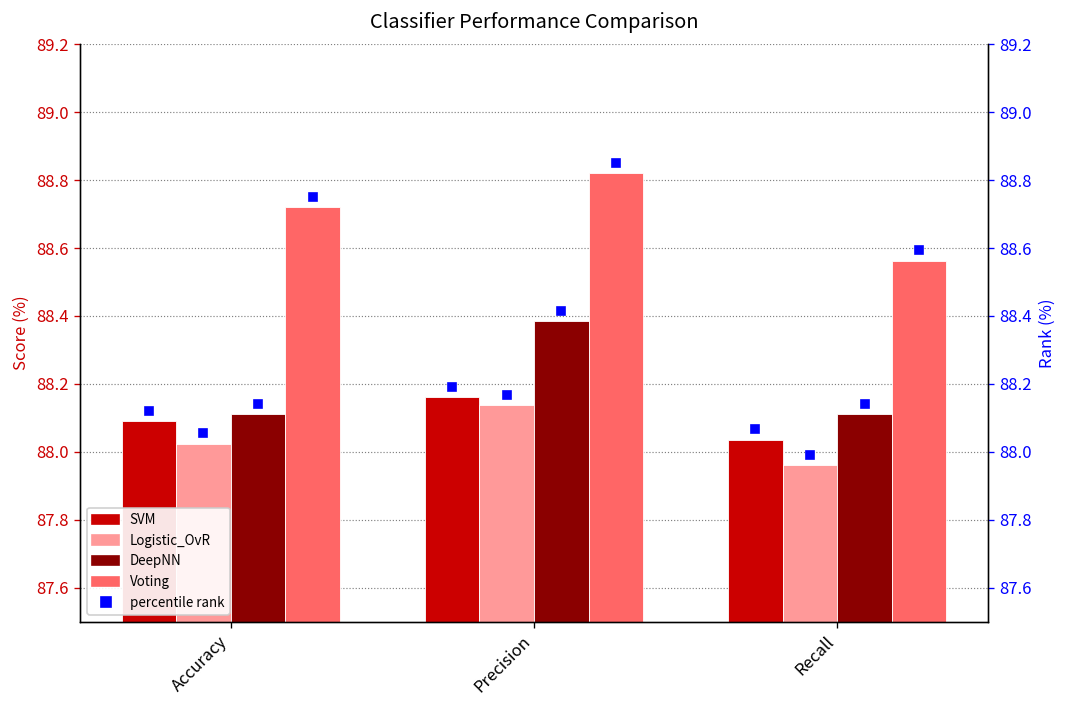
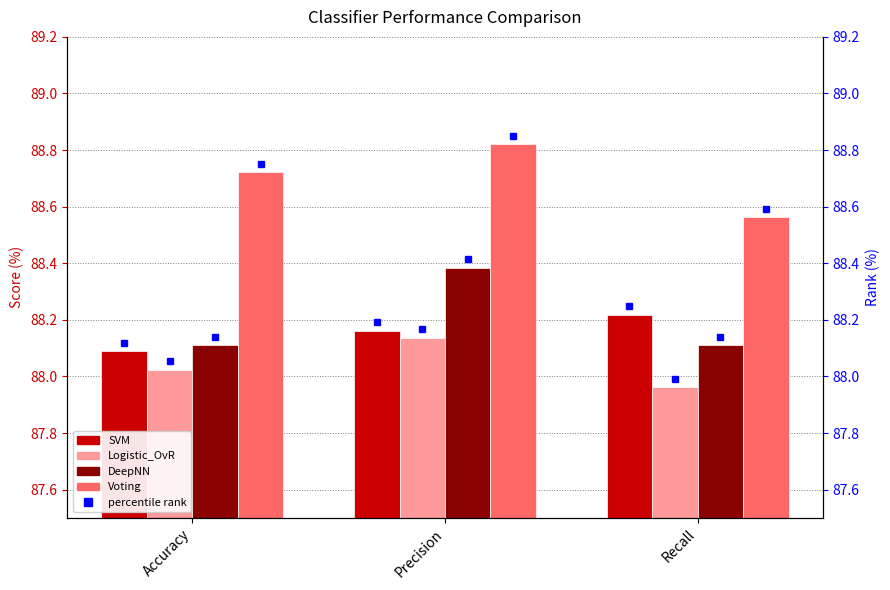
  {
    "SVM": {
      "Accuracy": 88.09,
      "Precision": 88.16,
-     "Recall": 88.04
+     "Recall": 88.22
    },
    "Logistic_OvR": {
      "Accuracy": 88.02,
      "Precision": 88.14,
      "Recall": 87.96
    },
    "DeepNN": {
      "Accuracy": 88.11,
      "Precision": 88.38,
      "Recall": 88.11
    },
    "Voting": {
      "Accuracy": 88.72,
      "Precision": 88.82,
      "Recall": 88.56
    }
  }
